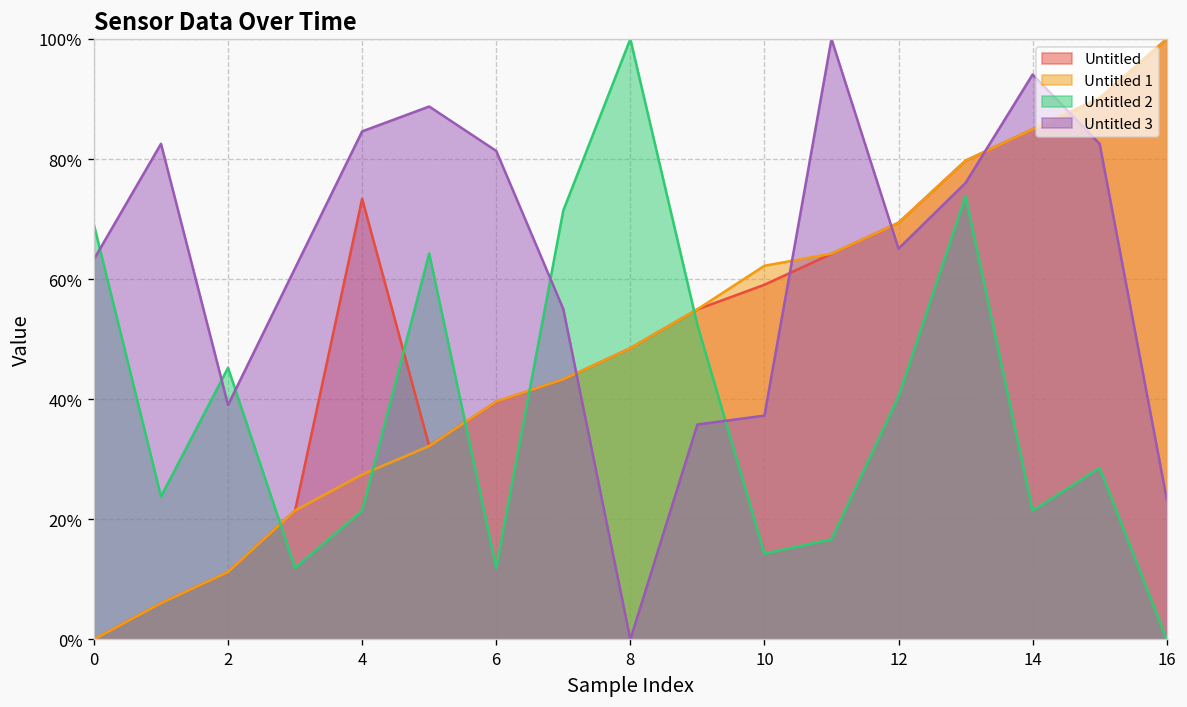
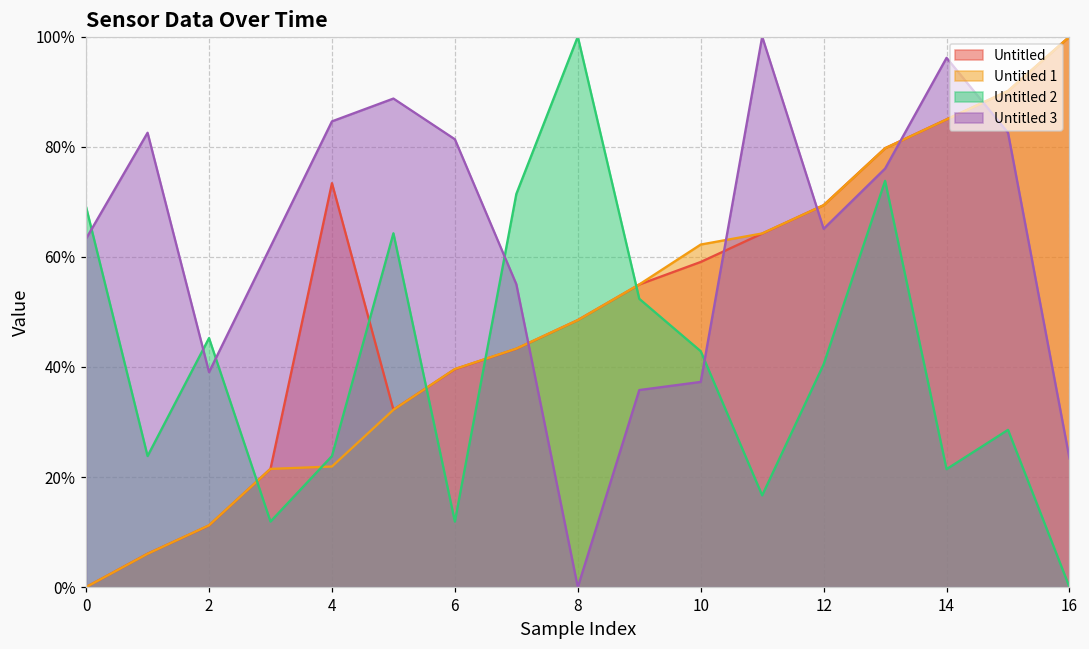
  {
    "Untitled": {
      "4": "73%",
      "10": "59%"
    },
    "Untitled 1": {
-     "4": "27%",
+     "4": "22%",
      "10": "62%"
    },
    "Untitled 2": {
      "0": "69%",
      "2": "45%",
-     "4": "21%",
+     "4": "24%",
      "6": "12%",
      "8": "100%",
-     "10": "14%",
+     "10": "43%",
      "12": "40%",
      "14": "21%",
      "16": "0%"
    },
    "Untitled 3": {
      "0": "63%",
      "2": "39%",
      "4": "85%",
      "6": "81%",
      "8": "0%",
      "10": "37%",
      "12": "65%",
-     "14": "94%",
+     "14": "96%",
      "16": "23%"
    }
  }
